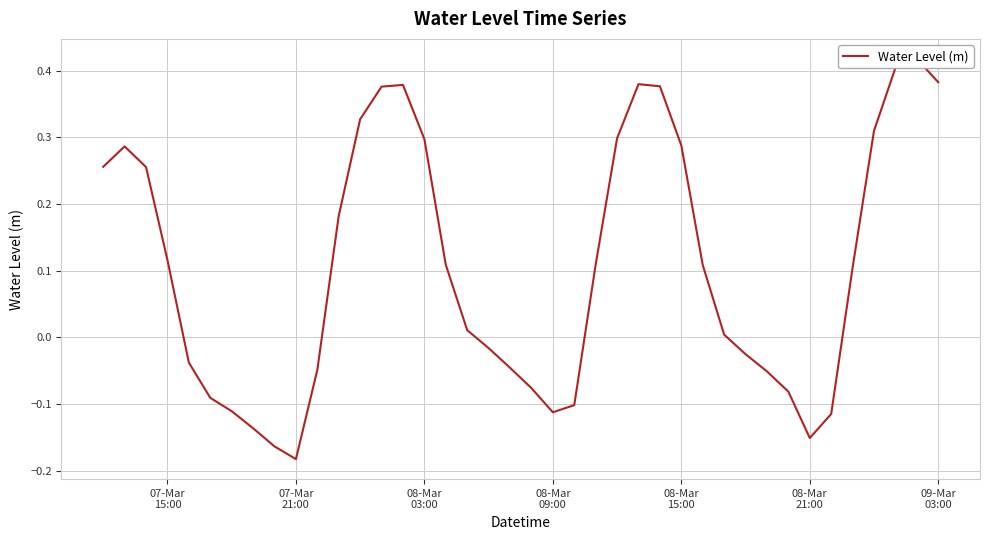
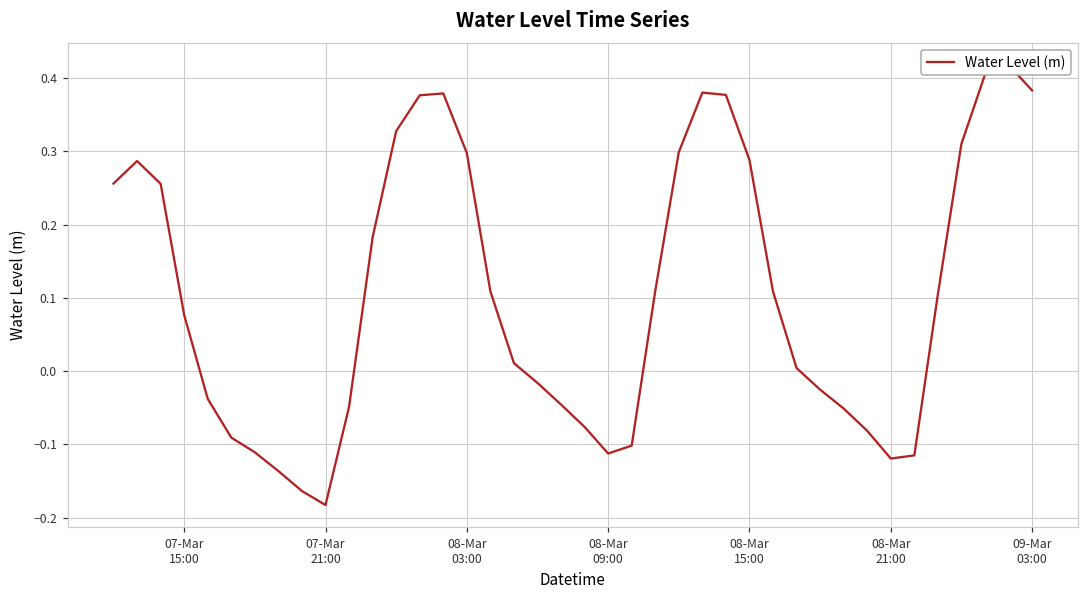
  {
-   "07-Mar 15:00": 0.12,
+   "07-Mar 15:00": 0.08,
    "07-Mar 21:00": -0.18,
    "08-Mar 03:00": 0.30,
    "08-Mar 09:00": -0.11,
    "08-Mar 15:00": 0.29,
-   "08-Mar 21:00": -0.15,
+   "08-Mar 21:00": -0.12,
    "09-Mar 03:00": 0.38
  }
